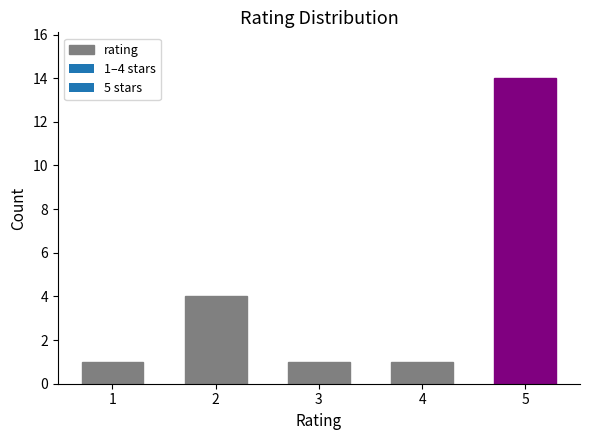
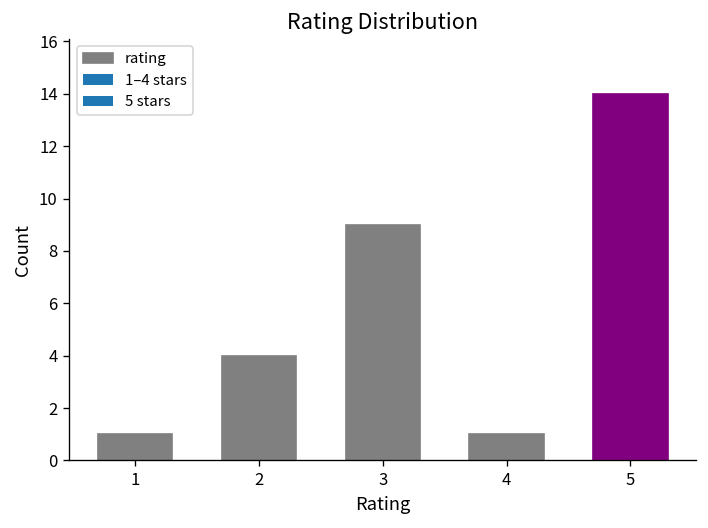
  {
    "1": 1,
    "2": 4,
-   "3": 1,
+   "3": 9,
    "4": 1,
    "5": 14
  }
